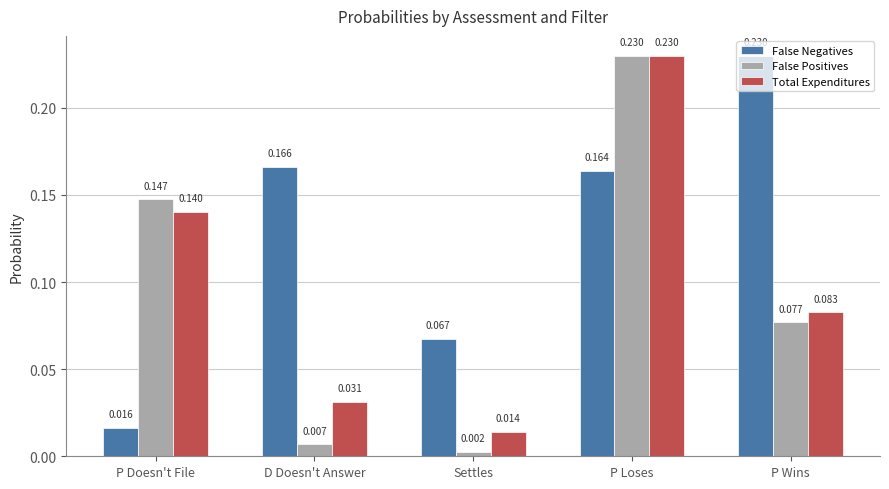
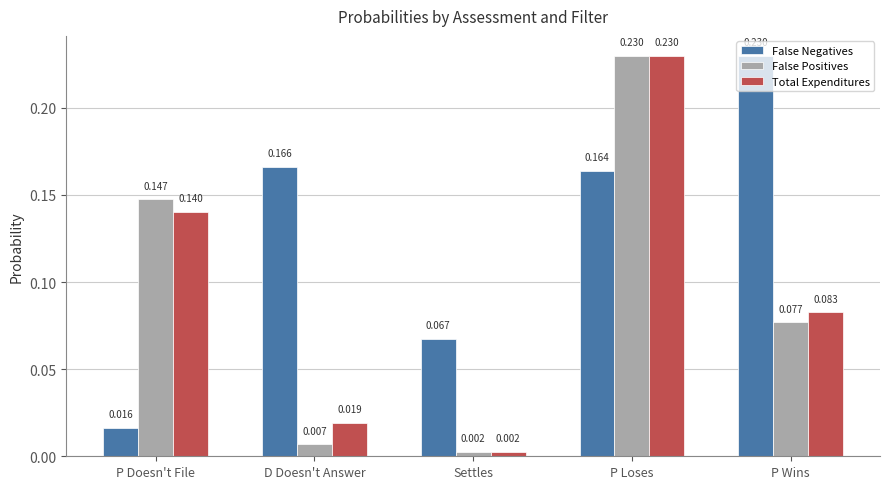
  {
    "False Negatives": {
      "P Doesn't File": 0.016,
      "D Doesn't Answer": 0.166,
      "Settles": 0.067,
      "P Loses": 0.164
    },
    "False Positives": {
      "P Doesn't File": 0.147,
      "D Doesn't Answer": 0.007,
      "Settles": 0.002,
      "P Loses": 0.230,
      "P Wins": 0.077
    },
    "Total Expenditures": {
      "P Doesn't File": 0.140,
-     "D Doesn't Answer": 0.031,
-     "Settles": 0.014,
+     "D Doesn't Answer": 0.019,
+     "Settles": 0.002,
      "P Loses": 0.230,
      "P Wins": 0.083
    }
  }
